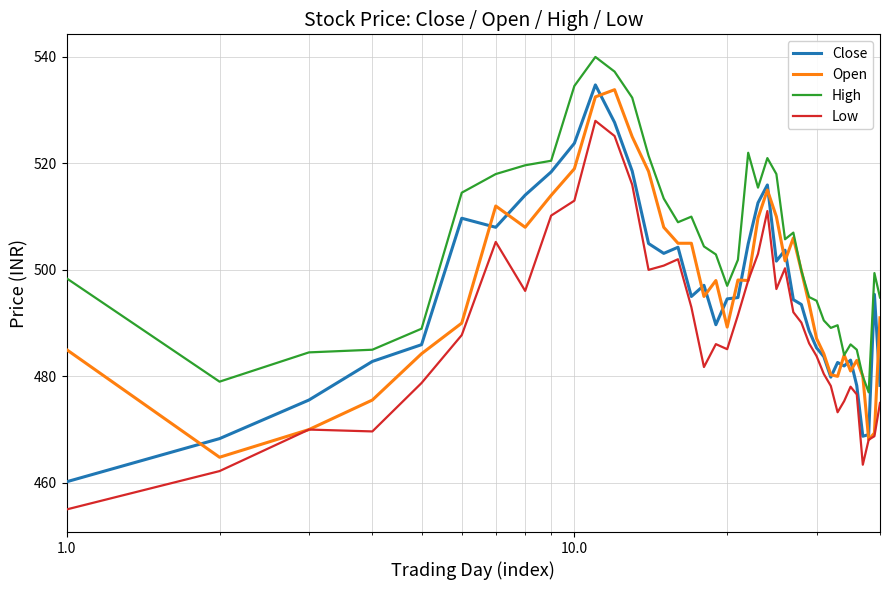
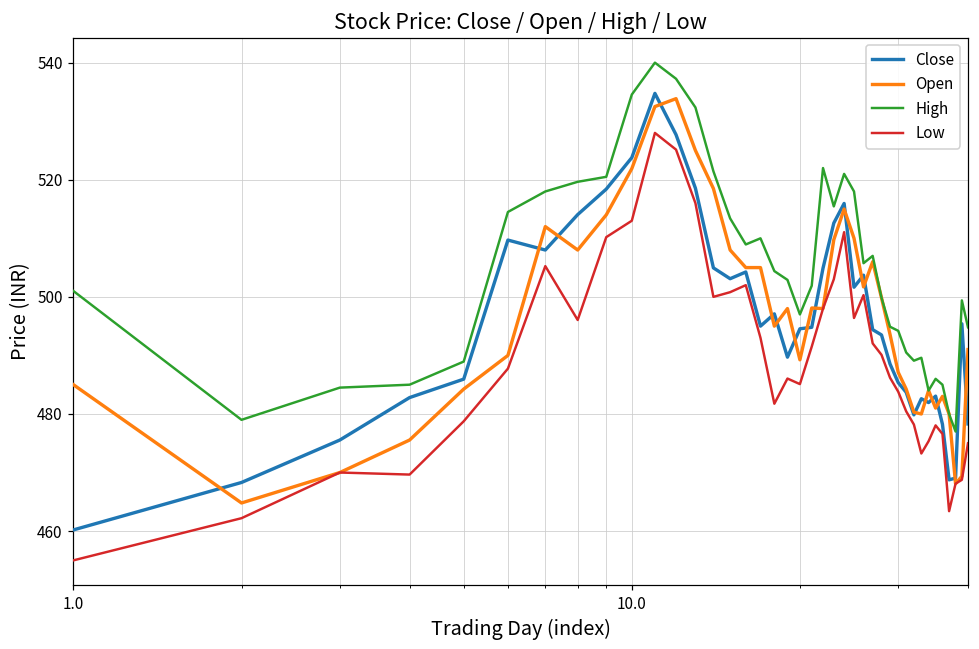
  {
    "Close": {
      "1.0": 460,
      "10.0": 524
    },
    "Open": {
      "1.0": 485,
-     "10.0": 519
+     "10.0": 522
    },
    "High": {
-     "1.0": 498,
+     "1.0": 501,
      "10.0": 535
    },
    "Low": {
      "1.0": 455,
      "10.0": 513
    }
  }
